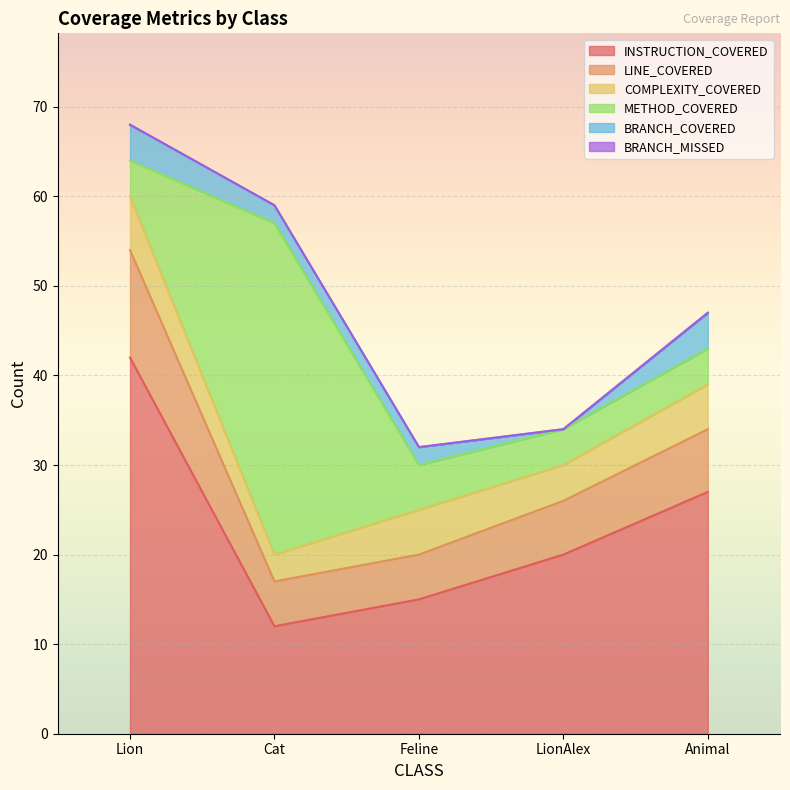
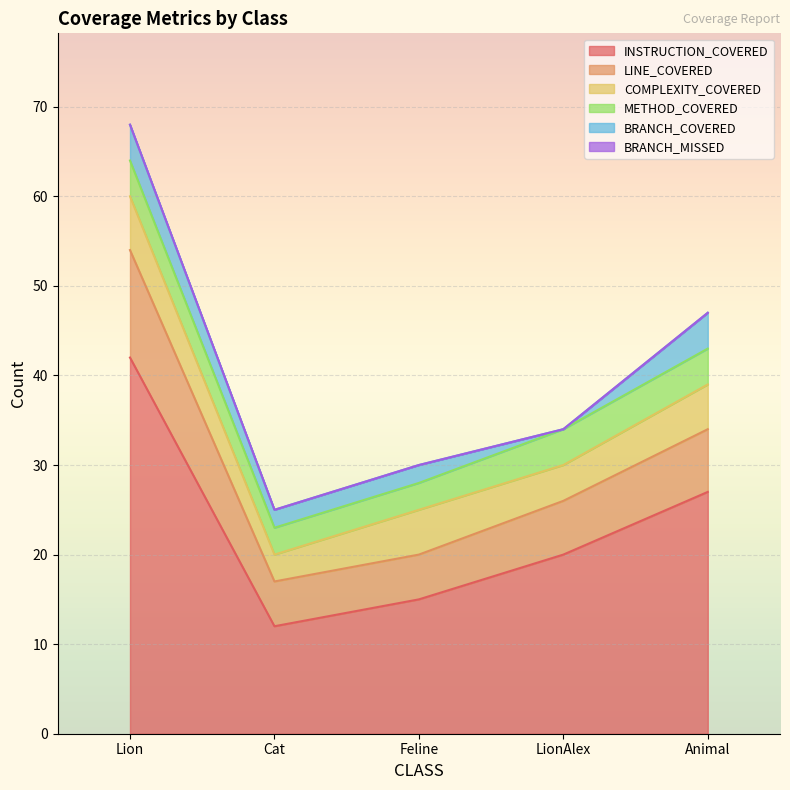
  {
    "METHOD_COVERED": {
      "Lion": 4,
-     "Cat": 37,
-     "Feline": 5,
+     "Cat": 3,
+     "Feline": 3,
      "Animal": 4
    }
  }
